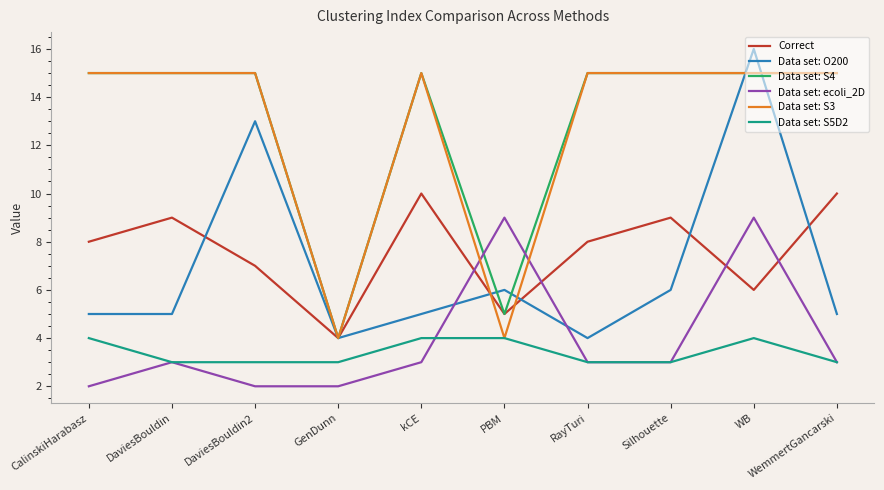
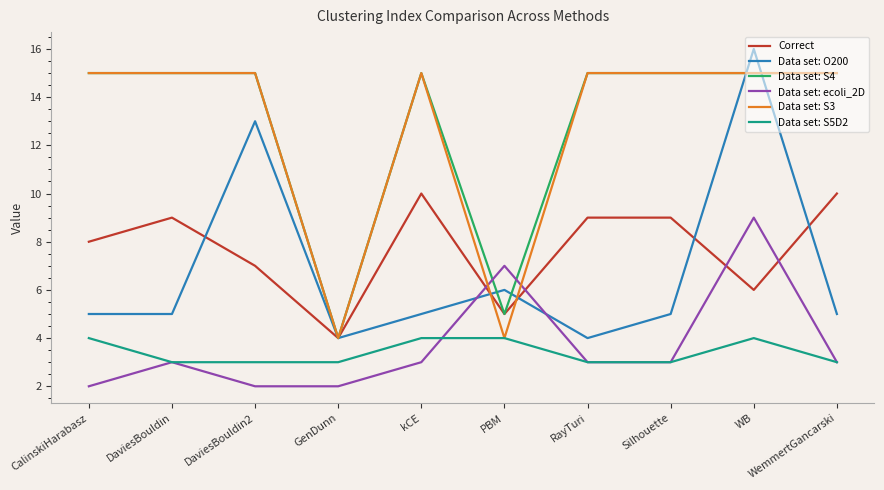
  {
    "Correct": {
      "CalinskiHarabasz": 8,
      "DaviesBouldin": 9,
      "DaviesBouldin2": 7,
      "kCE": 10,
-     "RayTuri": 8,
+     "RayTuri": 9,
      "Silhouette": 9,
      "WB": 6,
      "WemmertGancarski": 10
    },
    "Data set: O200": {
      "CalinskiHarabasz": 5,
      "DaviesBouldin": 5,
      "DaviesBouldin2": 13,
      "kCE": 5,
      "PBM": 6,
      "RayTuri": 4,
-     "Silhouette": 6,
+     "Silhouette": 5,
      "WemmertGancarski": 5
    },
    "Data set: ecoli_2D": {
      "CalinskiHarabasz": 2,
      "DaviesBouldin2": 2,
      "GenDunn": 2,
      "kCE": 3,
-     "PBM": 9,
+     "PBM": 7,
      "WB": 9
    }
  }
